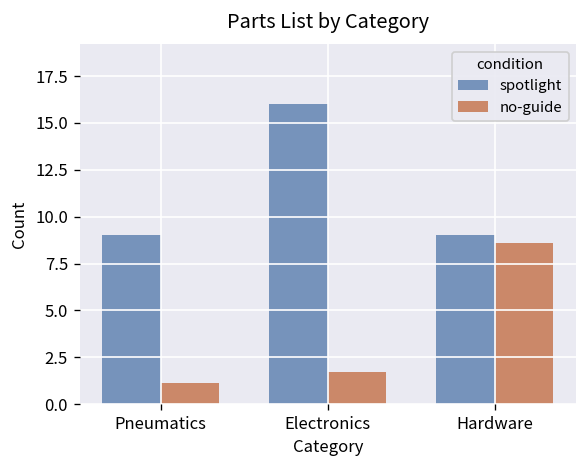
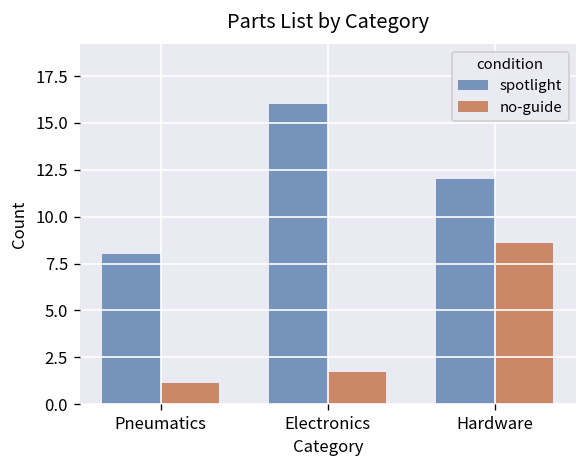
  {
    "spotlight": {
-     "Pneumatics": 9,
+     "Pneumatics": 8,
      "Electronics": 16,
-     "Hardware": 9
+     "Hardware": 12
    },
    "no-guide": {
      "Pneumatics": 1,
      "Electronics": 1.7,
      "Hardware": 8.6
    }
  }
